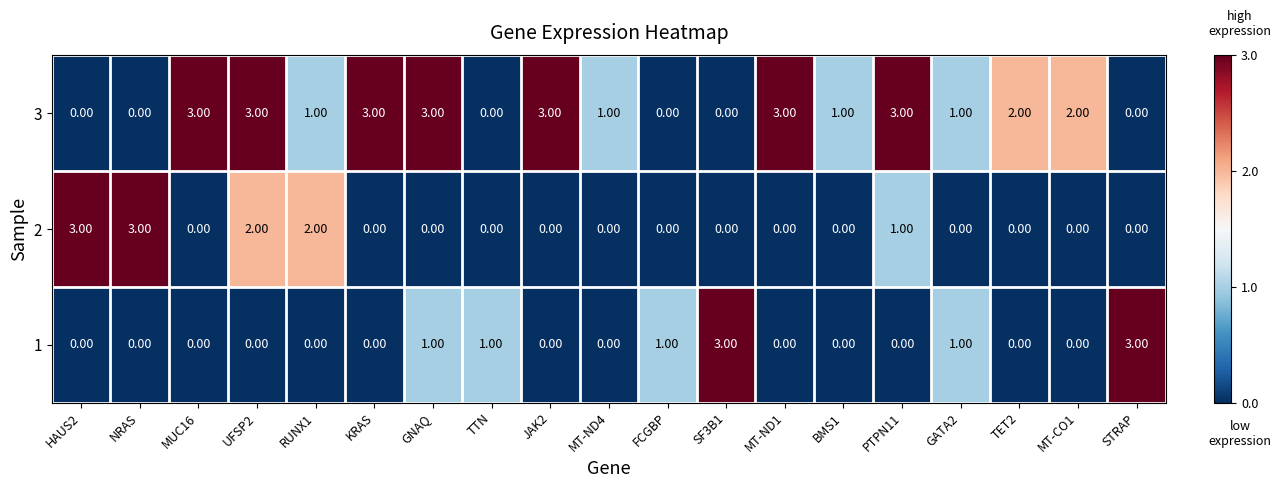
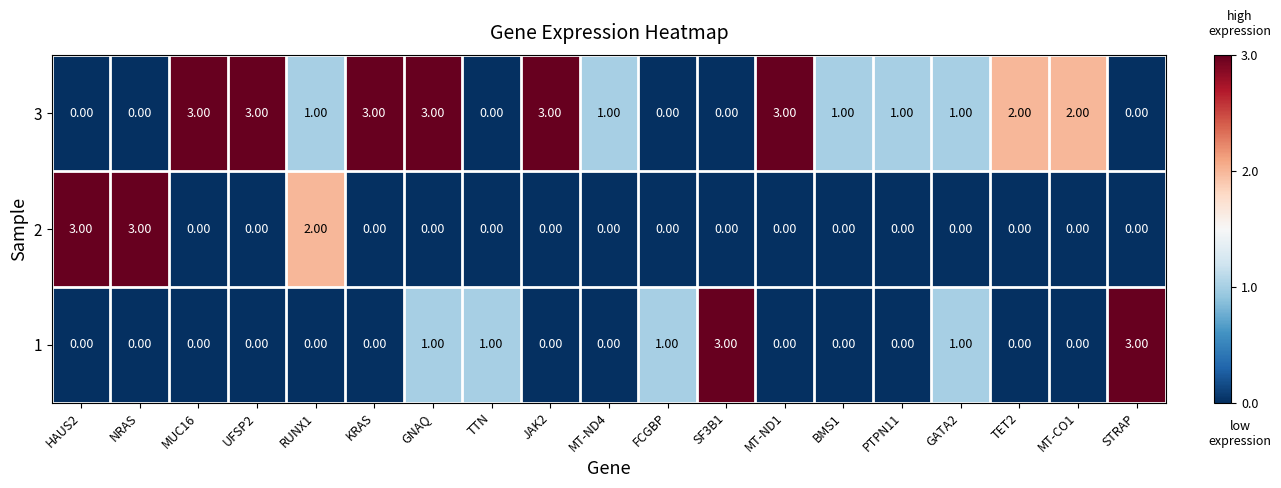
  {
    "3": {
      "HAUS2": 0.00,
      "NRAS": 0.00,
      "MUC16": 3.00,
      "UFSP2": 3.00,
      "RUNX1": 1.00,
      "KRAS": 3.00,
      "GNAQ": 3.00,
      "TTN": 0.00,
      "JAK2": 3.00,
      "MT-ND4": 1.00,
      "FCGBP": 0.00,
      "SF3B1": 0.00,
      "MT-ND1": 3.00,
      "BMS1": 1.00,
-     "PTPN11": 3.00,
+     "PTPN11": 1.00,
      "GATA2": 1.00,
      "TET2": 2.00,
      "MT-CO1": 2.00,
      "STRAP": 0.00
    },
    "2": {
      "HAUS2": 3.00,
      "NRAS": 3.00,
      "MUC16": 0.00,
-     "UFSP2": 2.00,
+     "UFSP2": 0.00,
      "RUNX1": 2.00,
      "KRAS": 0.00,
      "GNAQ": 0.00,
      "TTN": 0.00,
      "JAK2": 0.00,
      "MT-ND4": 0.00,
      "FCGBP": 0.00,
      "SF3B1": 0.00,
      "MT-ND1": 0.00,
      "BMS1": 0.00,
-     "PTPN11": 1.00,
+     "PTPN11": 0.00,
      "GATA2": 0.00,
      "TET2": 0.00,
      "MT-CO1": 0.00,
      "STRAP": 0.00
    },
    "1": {
      "HAUS2": 0.00,
      "NRAS": 0.00,
      "MUC16": 0.00,
      "UFSP2": 0.00,
      "RUNX1": 0.00,
      "KRAS": 0.00,
      "GNAQ": 1.00,
      "TTN": 1.00,
      "JAK2": 0.00,
      "MT-ND4": 0.00,
      "FCGBP": 1.00,
      "SF3B1": 3.00,
      "MT-ND1": 0.00,
      "BMS1": 0.00,
      "PTPN11": 0.00,
      "GATA2": 1.00,
      "TET2": 0.00,
      "MT-CO1": 0.00,
      "STRAP": 3.00
    }
  }
